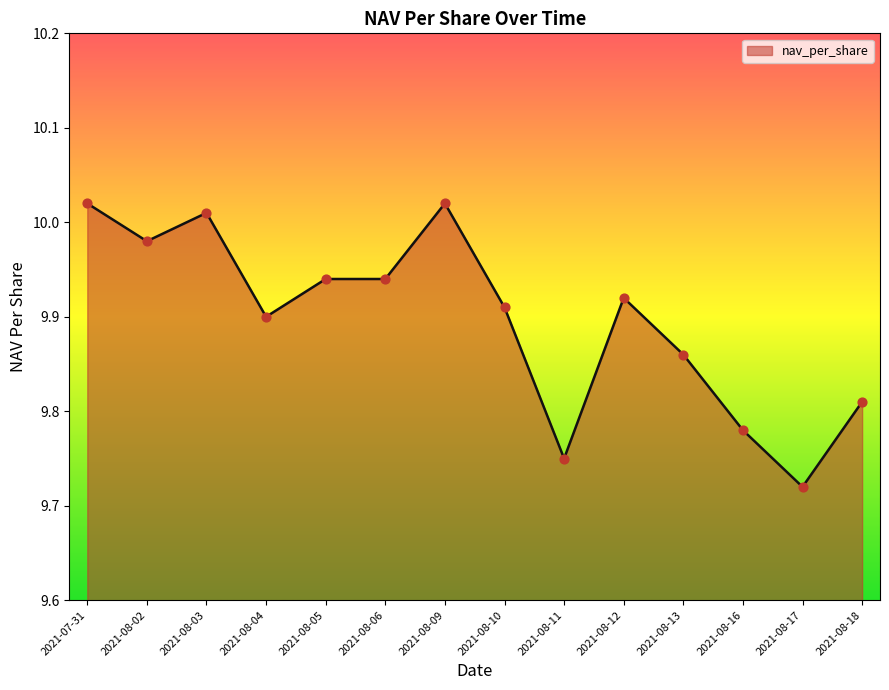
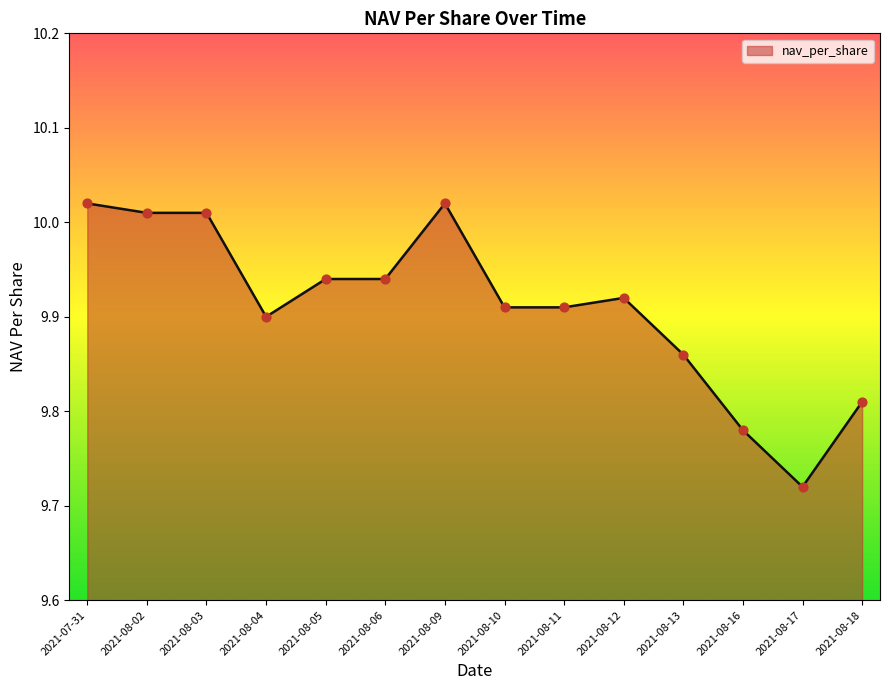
  {
    "2021-07-31": 10.02,
-   "2021-08-02": 9.98,
+   "2021-08-02": 10.01,
    "2021-08-03": 10.01,
    "2021-08-04": 9.90,
    "2021-08-05": 9.94,
    "2021-08-06": 9.94,
    "2021-08-09": 10.02,
    "2021-08-10": 9.91,
-   "2021-08-11": 9.75,
+   "2021-08-11": 9.91,
    "2021-08-12": 9.92,
    "2021-08-13": 9.86,
    "2021-08-16": 9.78,
    "2021-08-17": 9.72,
    "2021-08-18": 9.81
  }
